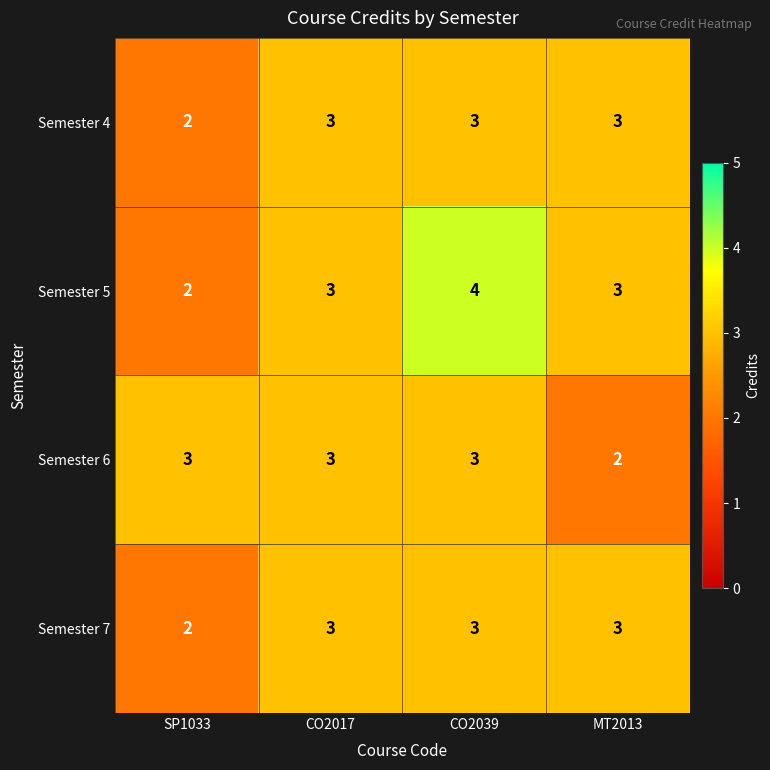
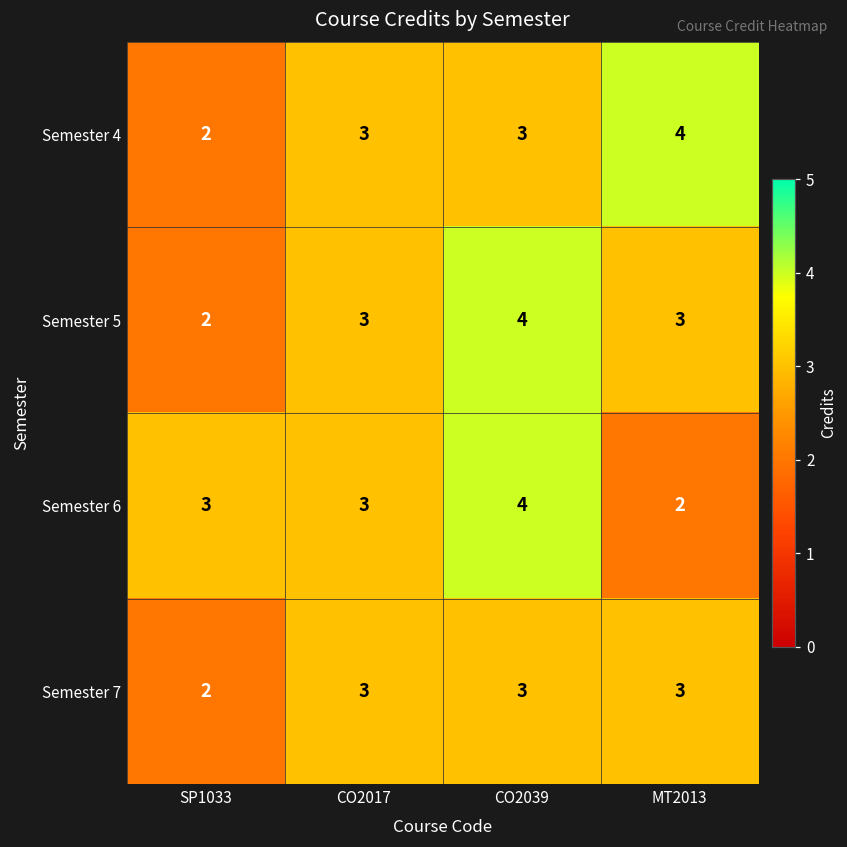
  {
    "Semester 4": {
      "SP1033": 2,
      "CO2017": 3,
      "CO2039": 3,
-     "MT2013": 3
+     "MT2013": 4
    },
    "Semester 5": {
      "SP1033": 2,
      "CO2017": 3,
      "CO2039": 4,
      "MT2013": 3
    },
    "Semester 6": {
      "SP1033": 3,
      "CO2017": 3,
-     "CO2039": 3,
+     "CO2039": 4,
      "MT2013": 2
    },
    "Semester 7": {
      "SP1033": 2,
      "CO2017": 3,
      "CO2039": 3,
      "MT2013": 3
    }
  }
